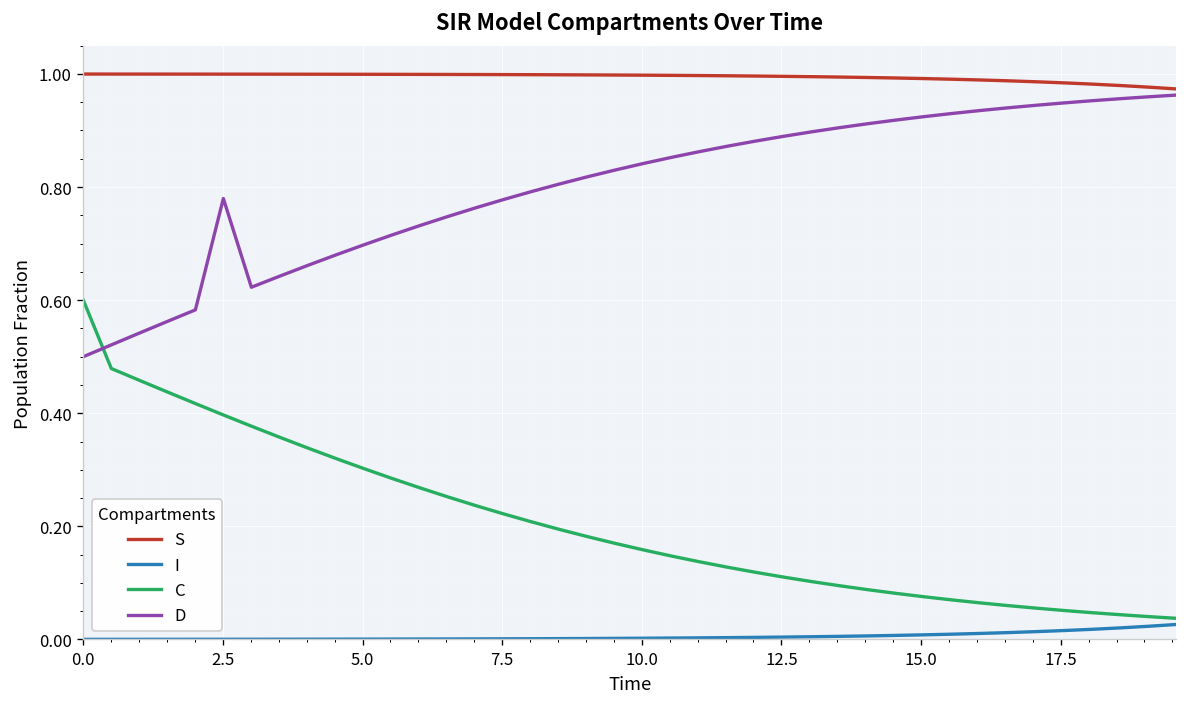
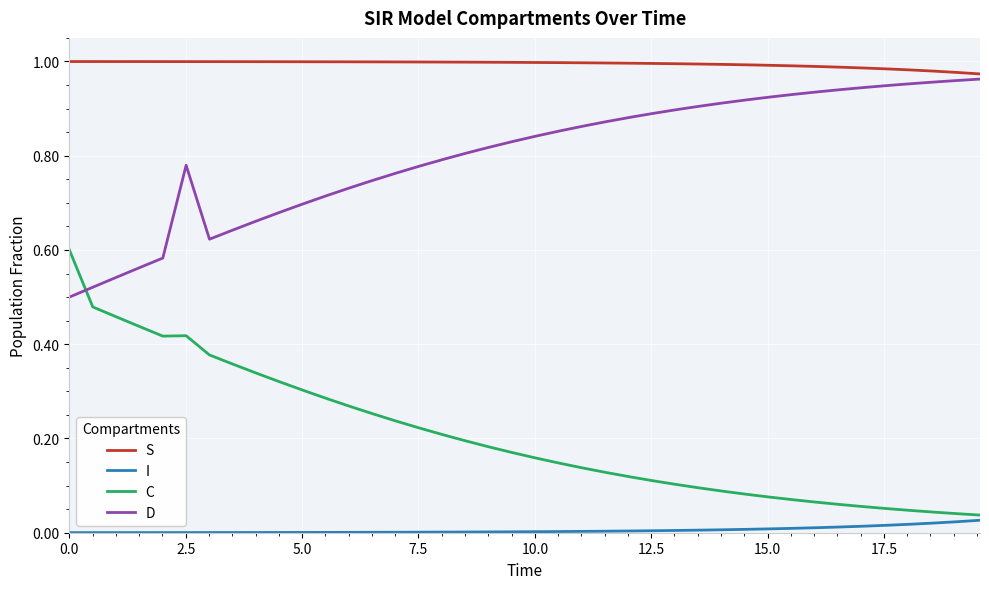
  {
    "S": {
      "0.0": 1.00,
      "2.5": 1.00
    },
    "I": {
      "0.0": 0.00,
      "2.5": 0.00
    },
    "C": {
      "0.0": 0.60,
-     "2.5": 0.40
+     "2.5": 0.42
    },
    "D": {
      "0.0": 0.50,
      "2.5": 0.78
    }
  }
